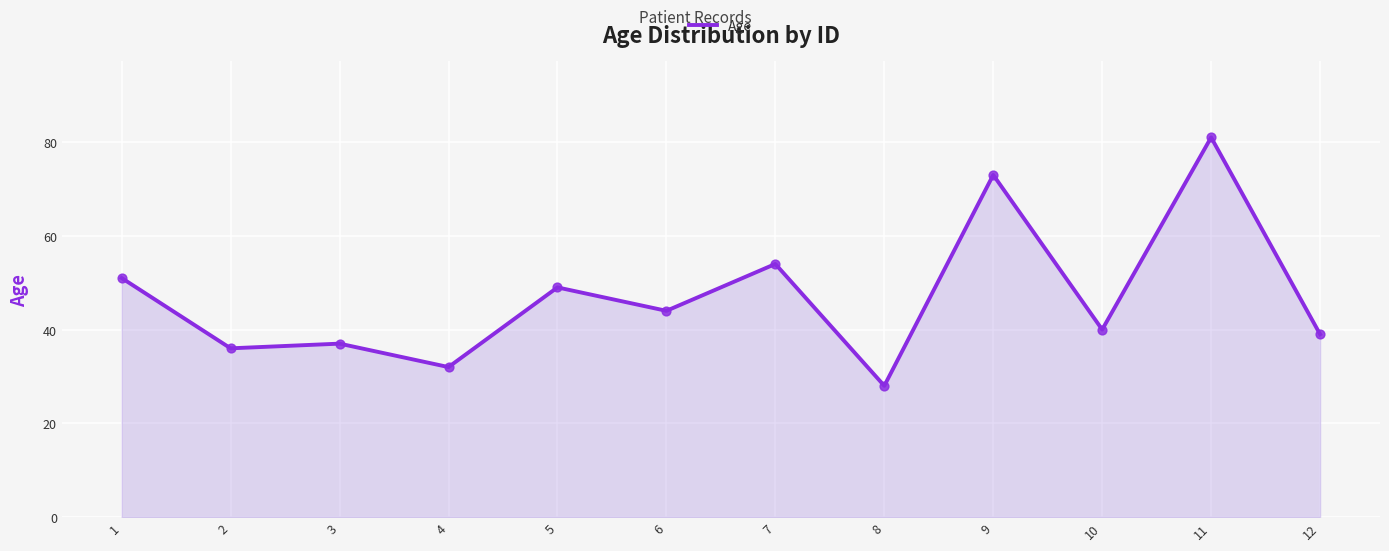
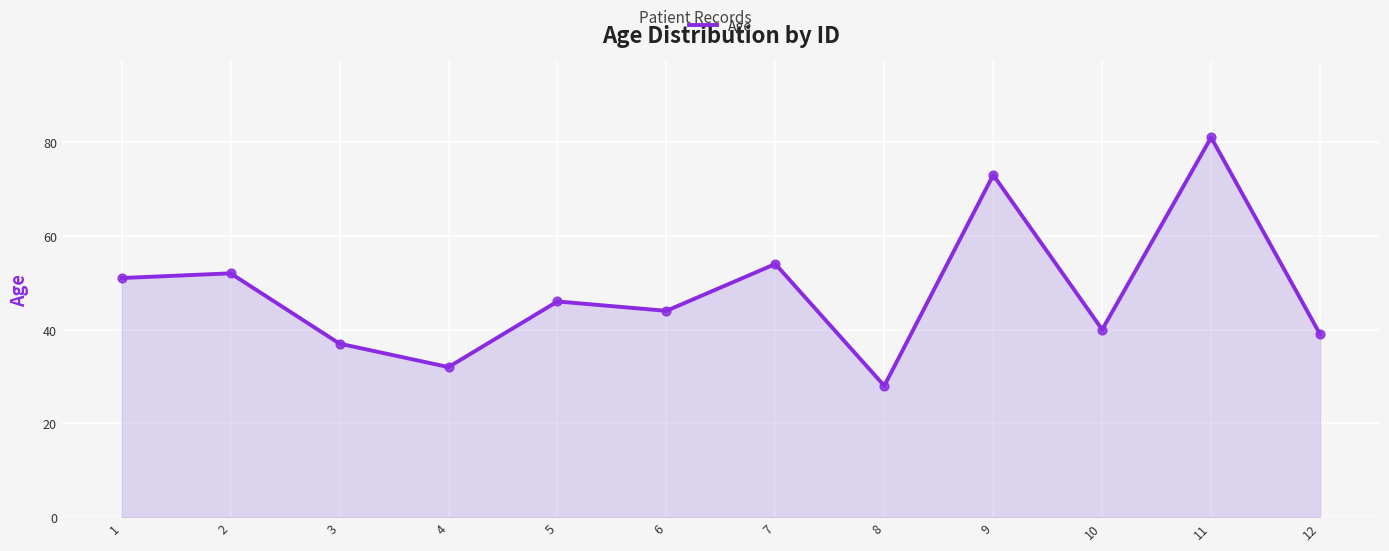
  {
    "1": 51,
-   "2": 36,
+   "2": 52,
    "3": 37,
    "4": 32,
-   "5": 49,
+   "5": 46,
    "6": 44,
    "7": 54,
    "8": 28,
    "9": 73,
    "10": 40,
    "11": 81,
    "12": 39
  }
